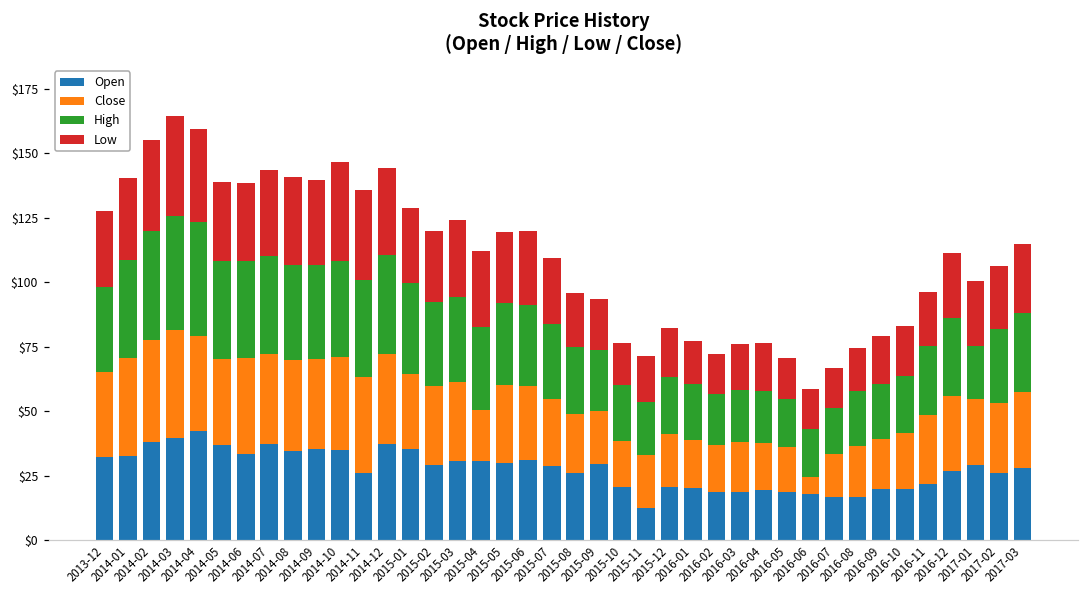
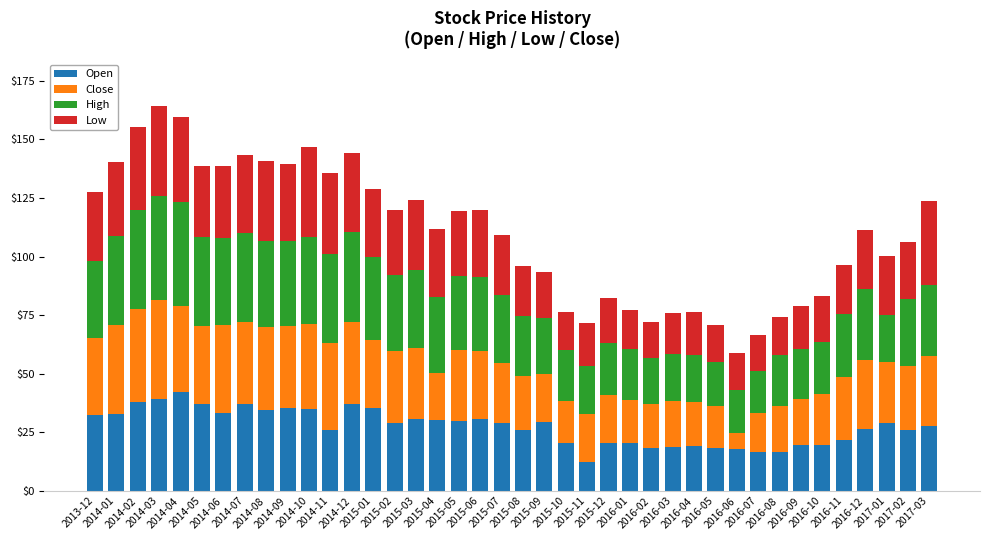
  {
    "Open": {
      "2013-12": "$32",
      "2014-01": "$33",
      "2014-02": "$38",
      "2014-03": "$39",
      "2014-04": "$42",
      "2014-05": "$37",
      "2014-06": "$33",
      "2014-07": "$37",
      "2014-08": "$34",
      "2014-09": "$35",
      "2014-10": "$35",
      "2014-11": "$26",
      "2014-12": "$37",
      "2015-01": "$35",
      "2015-02": "$29",
      "2015-03": "$31",
      "2015-04": "$30",
      "2015-05": "$30",
      "2015-06": "$31",
      "2015-07": "$29",
      "2015-08": "$26",
      "2015-09": "$29",
      "2015-10": "$21",
      "2015-11": "$12",
      "2015-12": "$21",
      "2016-01": "$20",
      "2016-02": "$18",
      "2016-03": "$19",
      "2016-04": "$19",
      "2016-05": "$18",
      "2016-06": "$18",
      "2016-07": "$16",
      "2016-08": "$17",
      "2016-09": "$20",
      "2016-10": "$20",
      "2016-11": "$22",
      "2016-12": "$27",
      "2017-01": "$29",
      "2017-02": "$26",
      "2017-03": "$28"
    },
    "Close": {
      "2013-12": "$33",
      "2014-01": "$38",
      "2014-02": "$40",
      "2014-03": "$42",
      "2014-04": "$37",
      "2014-05": "$33",
      "2014-06": "$37",
      "2014-07": "$35",
      "2014-08": "$35",
      "2014-09": "$35",
      "2014-10": "$36",
      "2014-11": "$37",
      "2014-12": "$35",
      "2015-01": "$29",
      "2015-02": "$30",
      "2015-03": "$31",
      "2015-04": "$20",
      "2015-05": "$30",
      "2015-06": "$29",
      "2015-07": "$26",
      "2015-08": "$23",
      "2015-09": "$21",
      "2015-10": "$18",
      "2015-11": "$20",
      "2015-12": "$21",
      "2016-01": "$19",
      "2016-02": "$19",
      "2016-03": "$19",
      "2016-04": "$18",
      "2016-05": "$18",
      "2016-06": "$7",
      "2016-07": "$17",
      "2016-08": "$20",
      "2016-09": "$20",
      "2016-10": "$22",
      "2016-11": "$27",
      "2016-12": "$29",
      "2017-01": "$26",
      "2017-02": "$27",
      "2017-03": "$30"
    },
    "High": {
      "2013-12": "$33",
      "2014-01": "$38",
      "2014-02": "$42",
      "2014-03": "$44",
      "2014-04": "$44",
      "2014-05": "$38",
      "2014-06": "$37",
      "2014-07": "$38",
      "2014-08": "$37",
      "2014-09": "$36",
      "2014-10": "$37",
      "2014-11": "$38",
      "2014-12": "$38",
      "2015-01": "$35",
      "2015-02": "$33",
      "2015-03": "$33",
      "2015-04": "$32",
      "2015-05": "$32",
      "2015-06": "$32",
      "2015-07": "$29",
      "2015-08": "$26",
      "2015-09": "$24",
      "2015-10": "$21",
      "2015-11": "$21",
      "2015-12": "$22",
      "2016-01": "$22",
      "2016-02": "$20",
      "2016-03": "$20",
      "2016-04": "$20",
      "2016-05": "$19",
      "2016-06": "$18",
      "2016-07": "$18",
      "2016-08": "$21",
      "2016-09": "$21",
      "2016-10": "$22",
      "2016-11": "$27",
      "2016-12": "$30",
      "2017-01": "$20",
      "2017-02": "$29",
      "2017-03": "$30"
    },
    "Low": {
      "2013-12": "$29",
      "2014-01": "$32",
      "2014-02": "$35",
      "2014-03": "$39",
      "2014-04": "$36",
      "2014-05": "$31",
      "2014-06": "$31",
      "2014-07": "$34",
      "2014-08": "$34",
      "2014-09": "$33",
      "2014-10": "$38",
      "2014-11": "$35",
      "2014-12": "$34",
      "2015-01": "$29",
      "2015-02": "$28",
      "2015-03": "$30",
      "2015-04": "$29",
      "2015-05": "$28",
      "2015-06": "$29",
      "2015-07": "$26",
      "2015-08": "$21",
      "2015-09": "$20",
      "2015-10": "$17",
      "2015-11": "$18",
      "2015-12": "$19",
      "2016-01": "$17",
      "2016-02": "$15",
      "2016-03": "$18",
      "2016-04": "$18",
      "2016-05": "$16",
      "2016-06": "$16",
      "2016-07": "$16",
      "2016-08": "$16",
      "2016-09": "$19",
      "2016-10": "$19",
      "2016-11": "$21",
      "2016-12": "$25",
      "2017-01": "$25",
      "2017-02": "$24",
-     "2017-03": "$27"
+     "2017-03": "$36"
    }
  }
